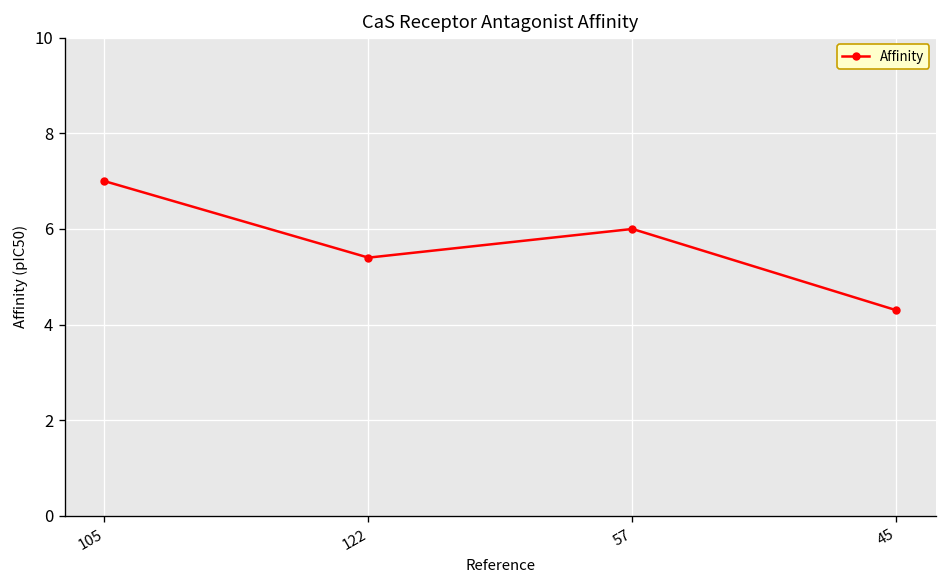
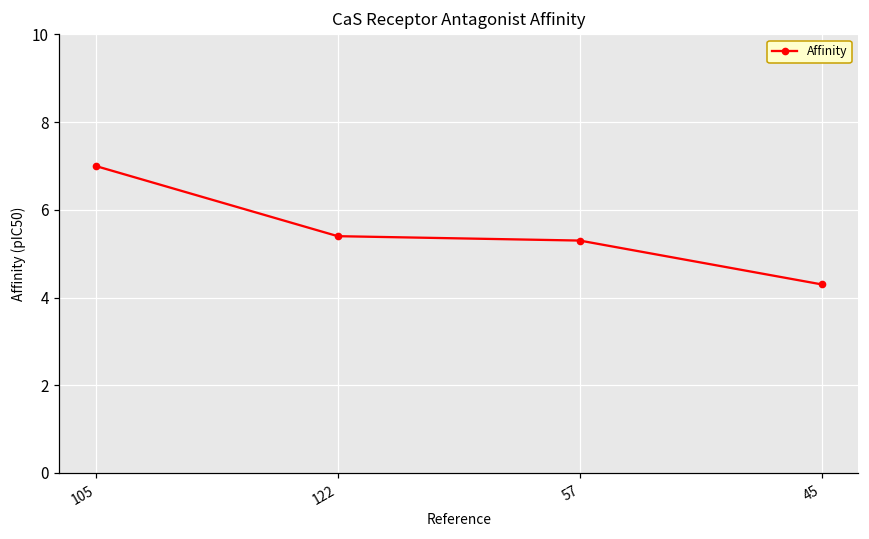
  {
    "105": 7.0,
    "122": 5.4,
-   "57": 6.0,
+   "57": 5.3,
    "45": 4.3
  }
